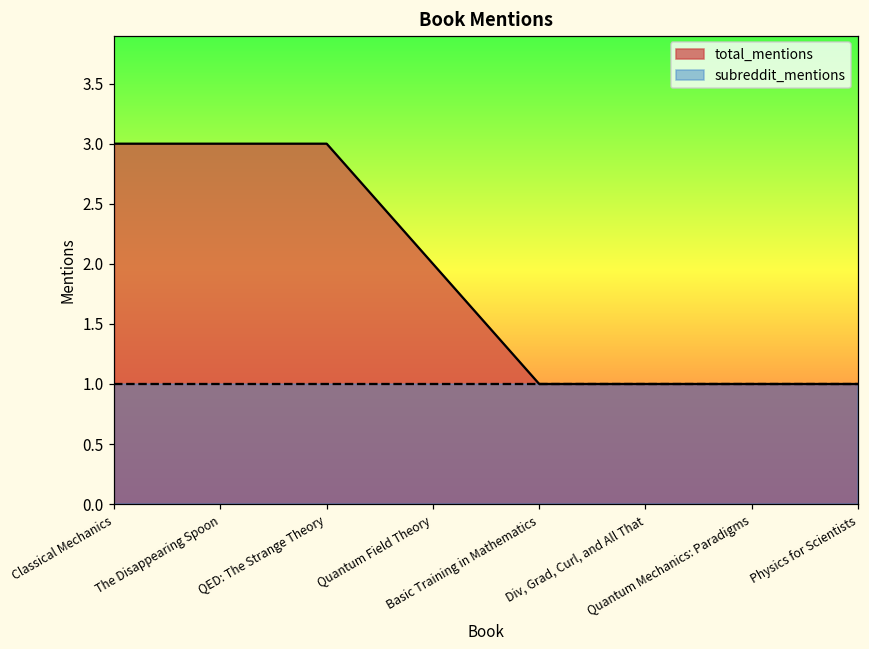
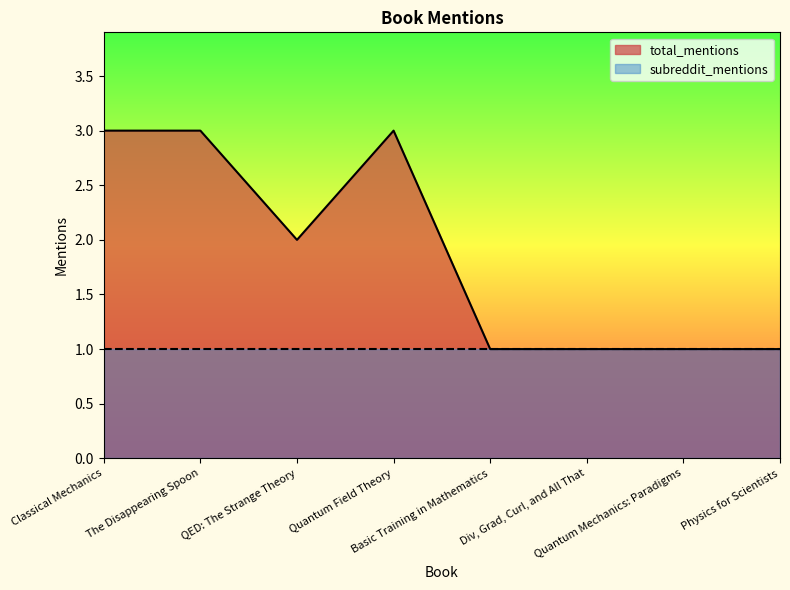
  {
    "total_mentions": {
      "Classical Mechanics": 3,
      "The Disappearing Spoon": 3,
-     "QED: The Strange Theory": 3,
-     "Quantum Field Theory": 2
+     "QED: The Strange Theory": 2,
+     "Quantum Field Theory": 3
    },
    "subreddit_mentions": {
      "Classical Mechanics": 1,
      "The Disappearing Spoon": 1,
      "QED: The Strange Theory": 1,
      "Quantum Field Theory": 1
    }
  }
